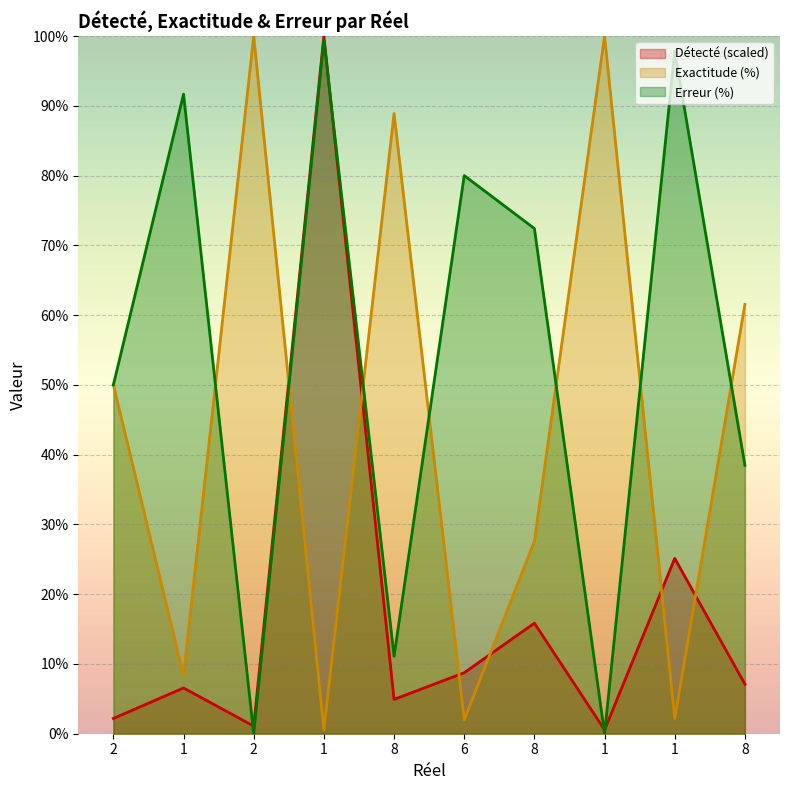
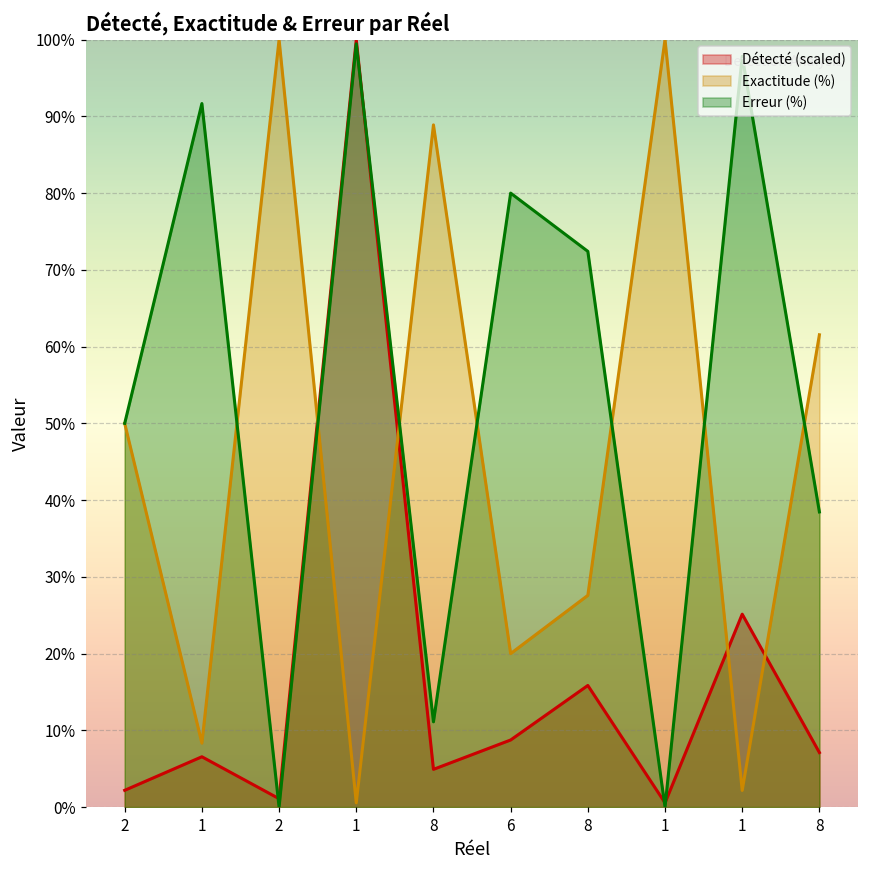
  {
    "Détecté (scaled)": {
      "6": "9%"
    },
    "Exactitude (%)": {
-     "6": "2%"
+     "6": "20%"
    },
    "Erreur (%)": {
      "6": "80%"
    }
  }
